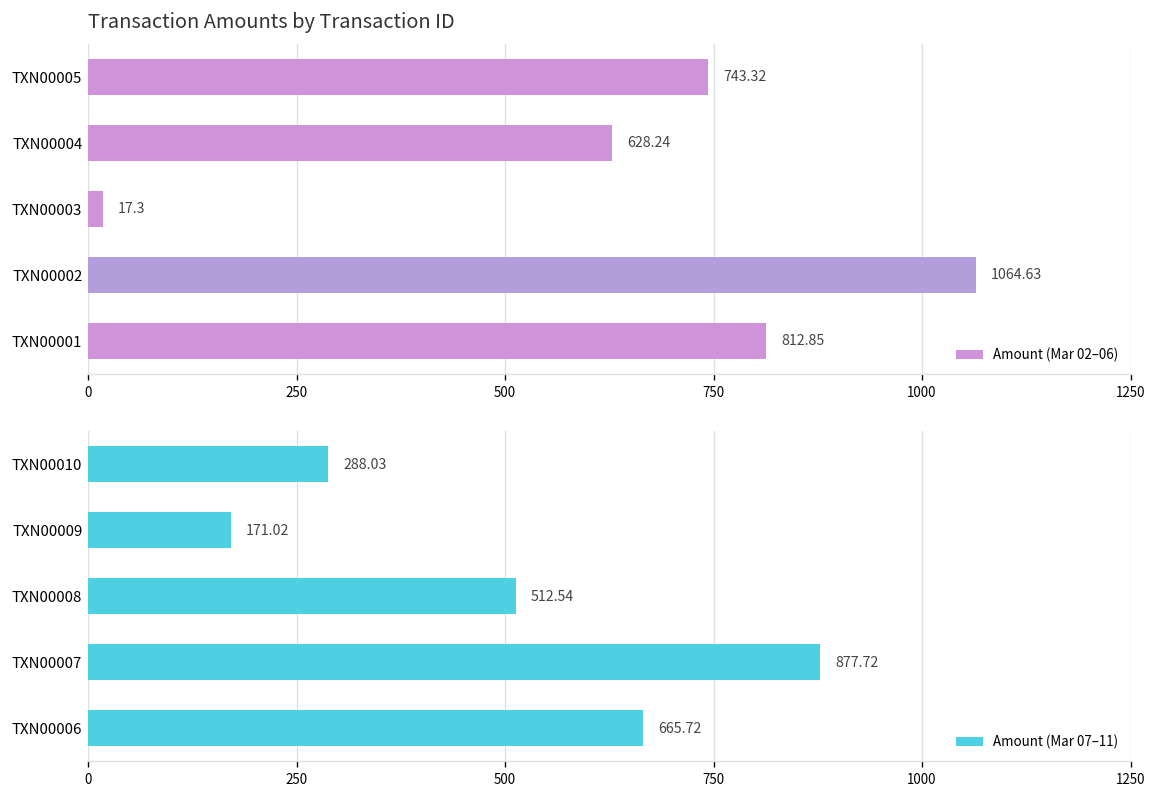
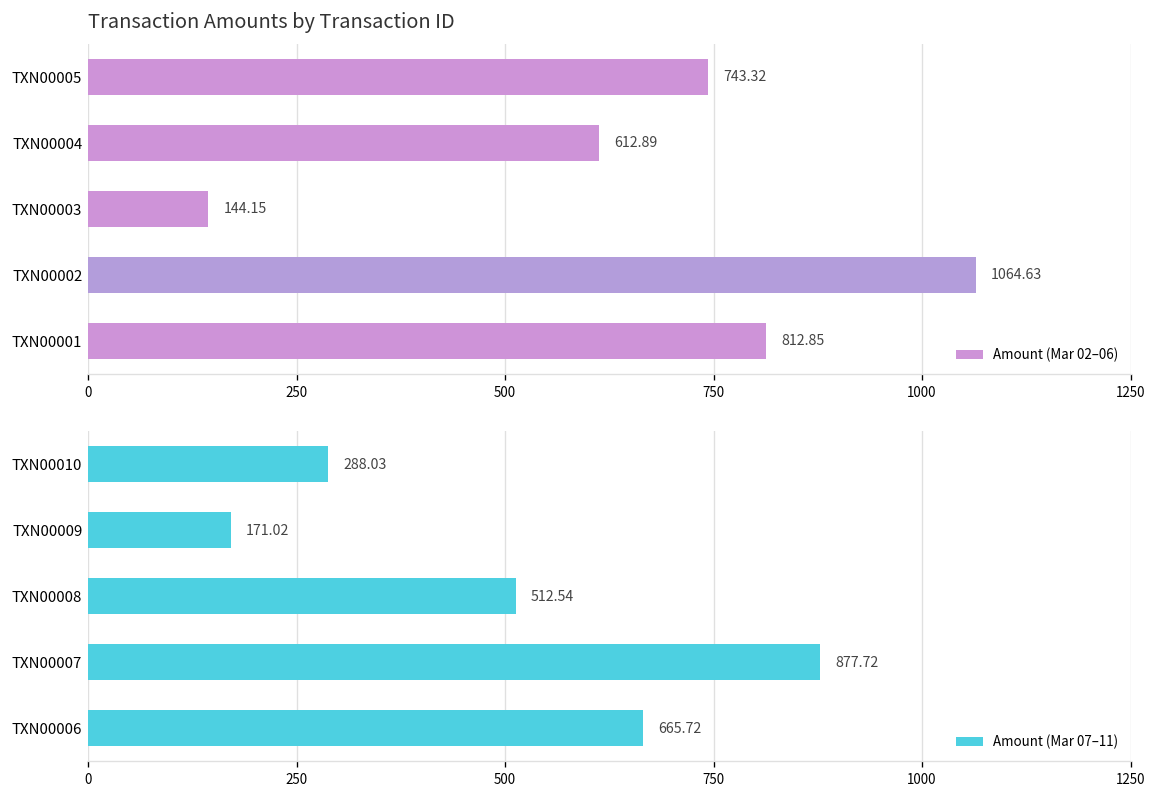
  {
    "Transaction Amounts by Transaction ID": {
      "TXN00005": 743.32,
-     "TXN00004": 628.24,
-     "TXN00003": 17.3,
+     "TXN00004": 612.89,
+     "TXN00003": 144.15,
      "TXN00002": 1064.63,
      "TXN00001": 812.85
    }
  }
